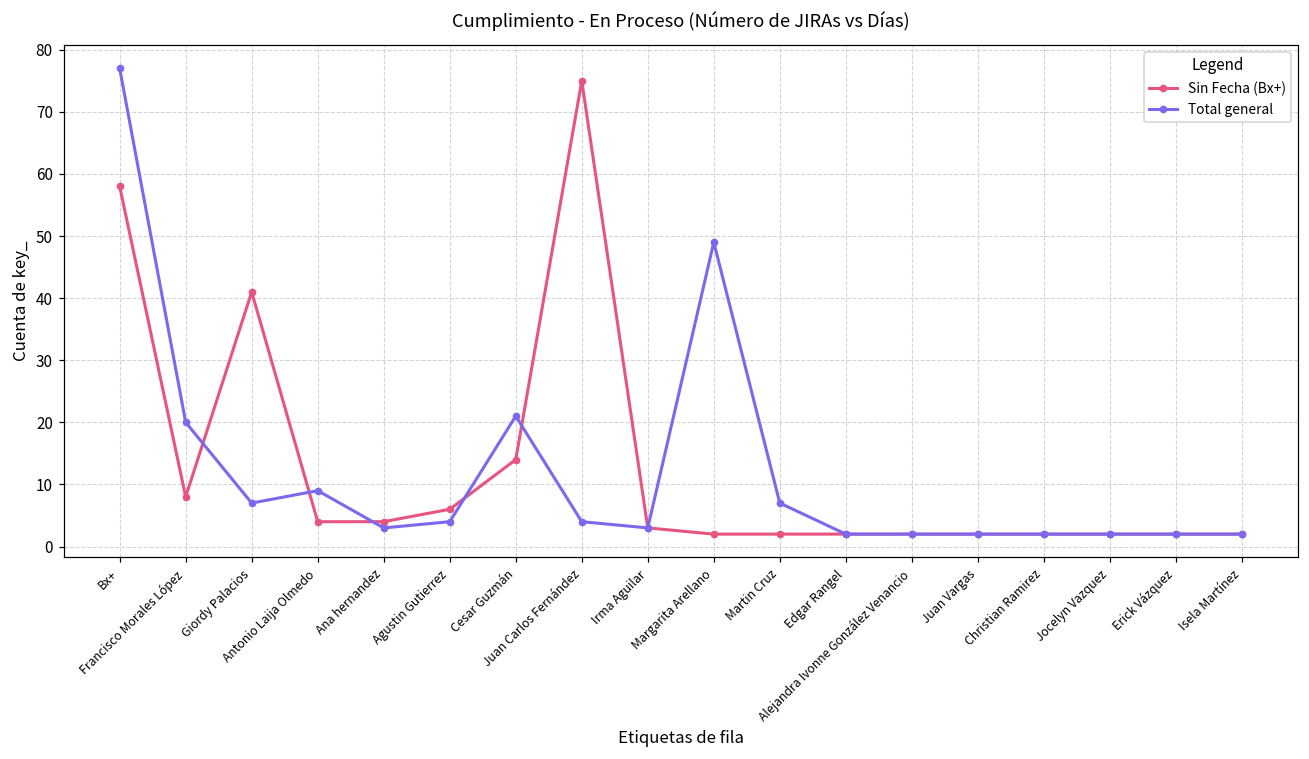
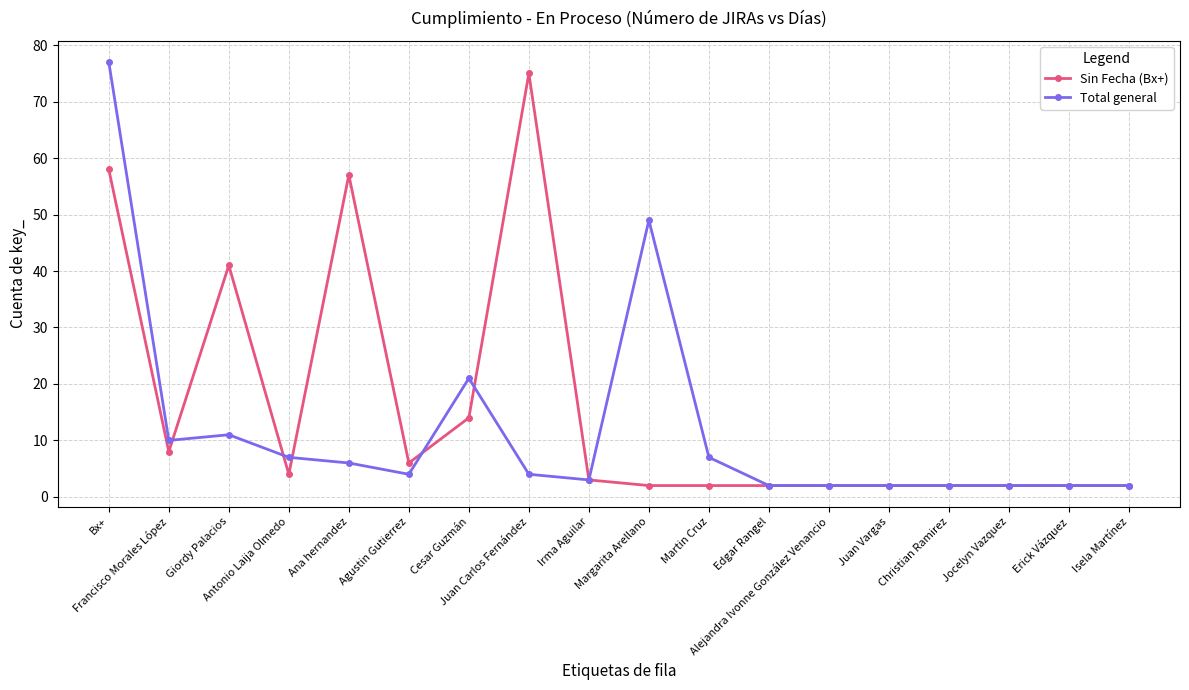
  {
    "Sin Fecha (Bx+)": {
      "Bx+": 58,
      "Francisco Morales López": 8,
      "Giordy Palacios": 41,
      "Antonio Laija Olmedo": 4,
-     "Ana hernandez": 4,
+     "Ana hernandez": 57,
      "Agustin Gutierrez": 6,
      "Cesar Guzmán": 14,
      "Juan Carlos Fernández": 75,
      "Margarita Arellano": 2,
      "Martin Cruz": 2
    },
    "Total general": {
      "Bx+": 77,
-     "Francisco Morales López": 20,
-     "Giordy Palacios": 7,
-     "Antonio Laija Olmedo": 9,
-     "Ana hernandez": 3,
+     "Francisco Morales López": 10,
+     "Giordy Palacios": 11,
+     "Antonio Laija Olmedo": 7,
+     "Ana hernandez": 6,
      "Agustin Gutierrez": 4,
      "Cesar Guzmán": 21,
      "Juan Carlos Fernández": 4,
      "Margarita Arellano": 49,
      "Martin Cruz": 7
    }
  }
